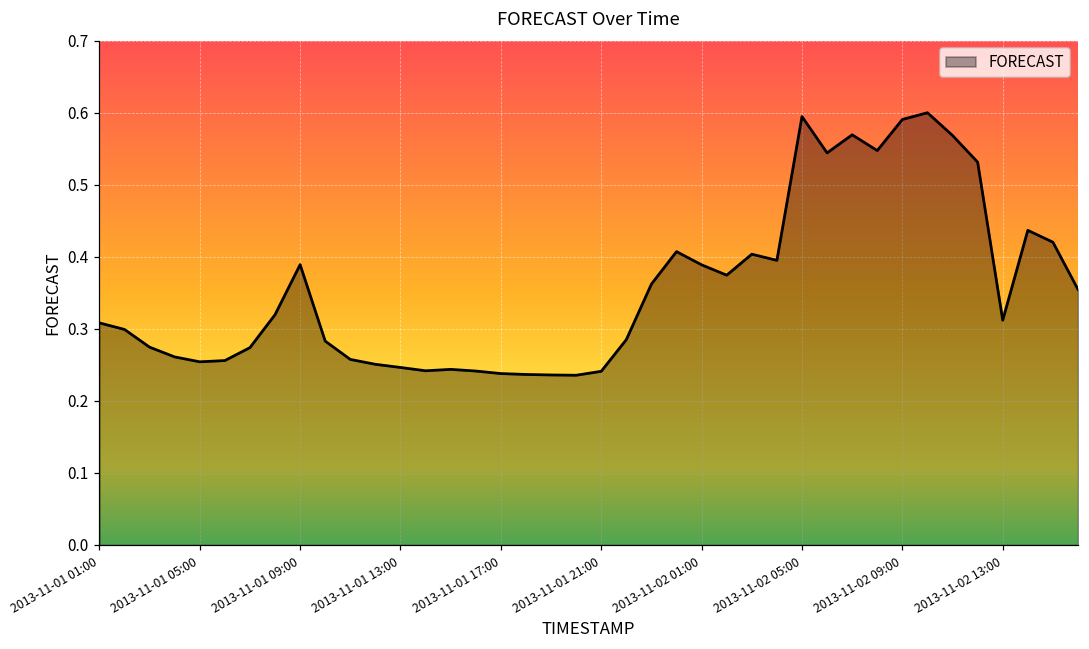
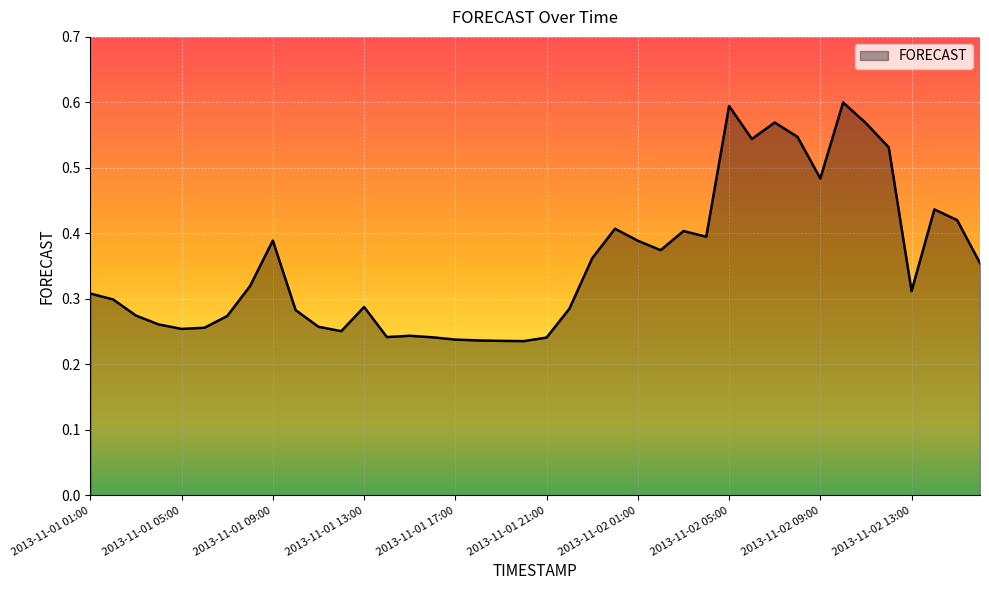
  {
    "2013-11-01 01:00": 0.31,
    "2013-11-01 05:00": 0.25,
    "2013-11-01 09:00": 0.39,
-   "2013-11-01 13:00": 0.25,
+   "2013-11-01 13:00": 0.29,
    "2013-11-01 17:00": 0.24,
    "2013-11-01 21:00": 0.24,
    "2013-11-02 01:00": 0.39,
    "2013-11-02 05:00": 0.59,
-   "2013-11-02 09:00": 0.59,
+   "2013-11-02 09:00": 0.48,
    "2013-11-02 13:00": 0.31
  }
